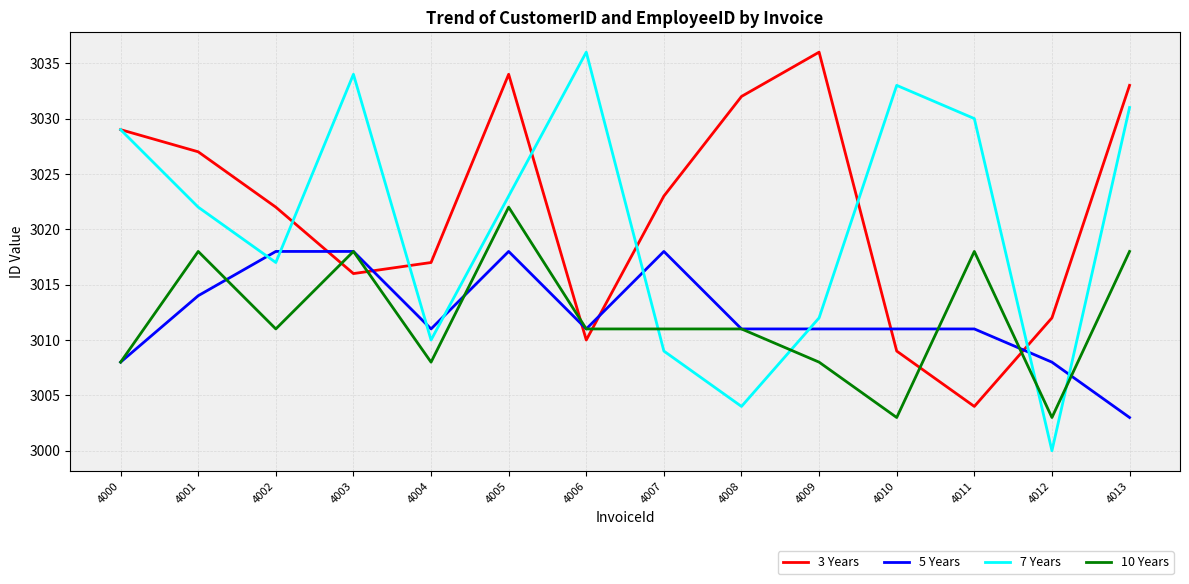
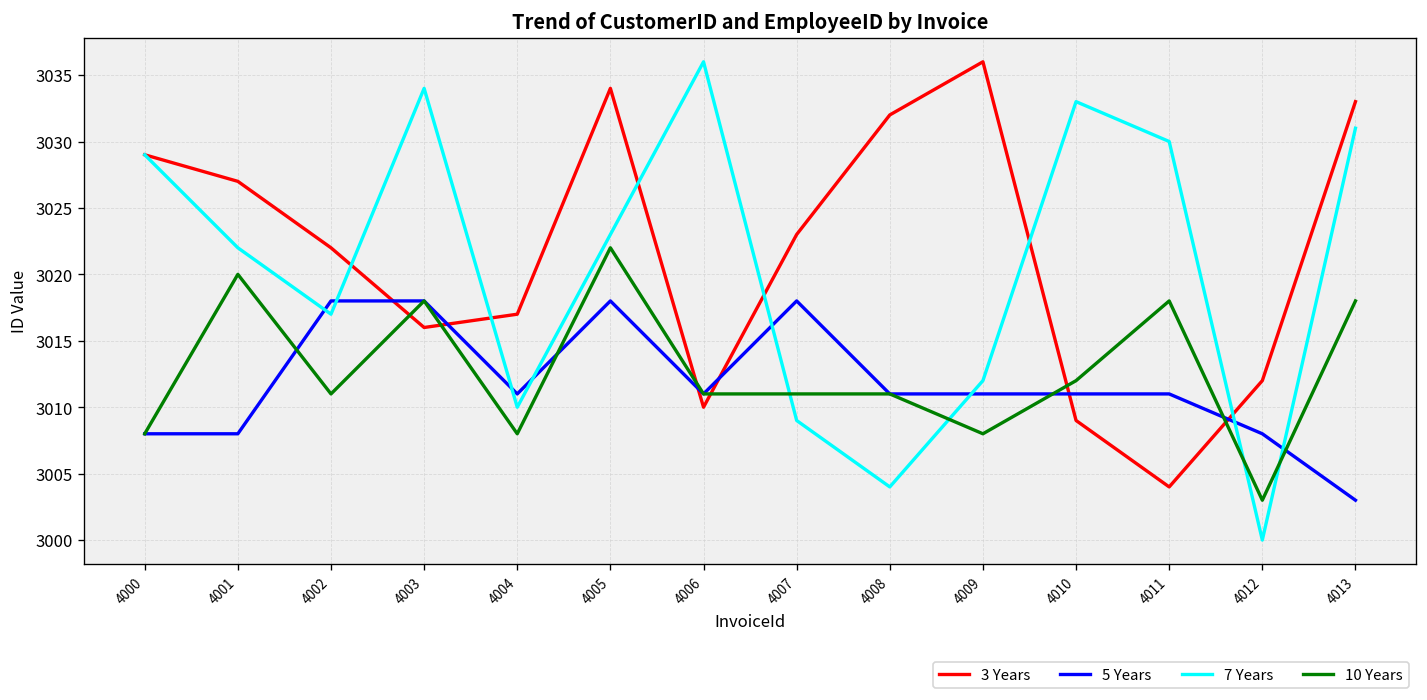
  {
    "3 Years": {
      "4001": 3027,
      "4002": 3022,
      "4003": 3016,
      "4004": 3017,
      "4005": 3034,
      "4006": 3010,
      "4007": 3023,
      "4008": 3032,
      "4009": 3036,
      "4010": 3009,
      "4011": 3004,
      "4012": 3012,
      "4013": 3033
    },
    "5 Years": {
-     "4001": 3014,
+     "4001": 3008,
      "4002": 3018,
      "4004": 3011,
      "4005": 3018,
      "4007": 3018,
      "4009": 3011,
      "4010": 3011,
      "4011": 3011,
      "4012": 3008,
      "4013": 3003
    },
    "7 Years": {
      "4001": 3022,
      "4002": 3017,
      "4003": 3034,
      "4004": 3010,
      "4005": 3023,
      "4006": 3036,
      "4007": 3009,
      "4008": 3004,
      "4009": 3012,
      "4010": 3033,
      "4011": 3030,
      "4012": 3000,
      "4013": 3031
    },
    "10 Years": {
-     "4001": 3018,
+     "4001": 3020,
      "4002": 3011,
      "4004": 3008,
      "4005": 3022,
      "4007": 3011,
      "4009": 3008,
-     "4010": 3003,
+     "4010": 3012,
      "4011": 3018,
      "4012": 3003,
      "4013": 3018
    }
  }
